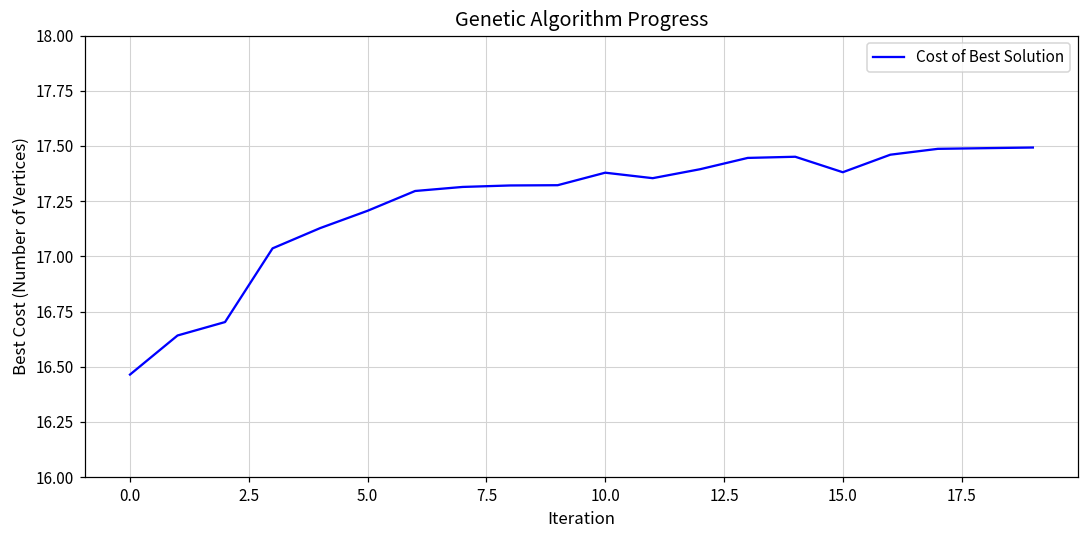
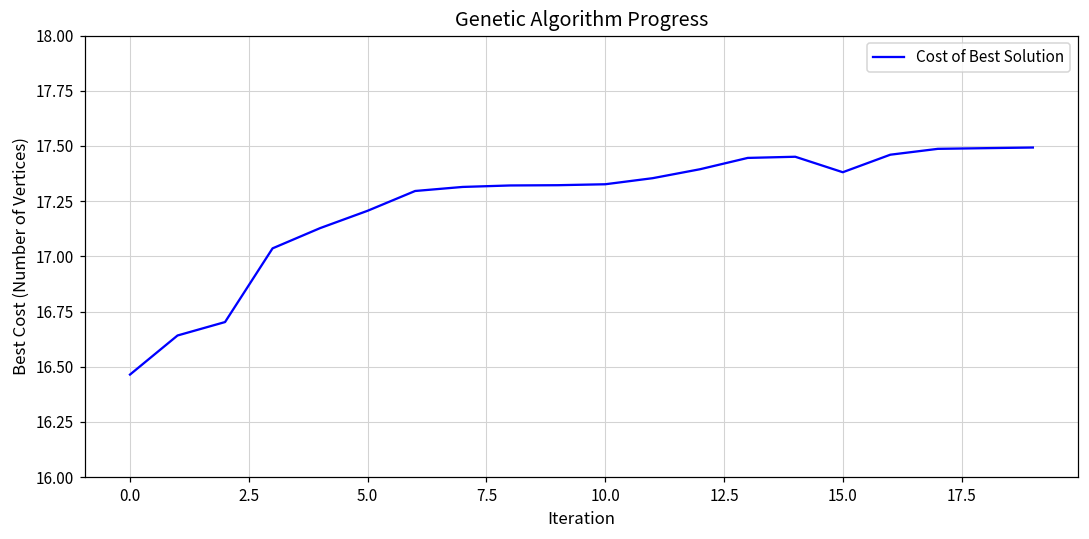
  {
    "0.0": 16.46,
    "5.0": 17.21,
-   "10.0": 17.38,
+   "10.0": 17.33,
    "15.0": 17.38
  }
